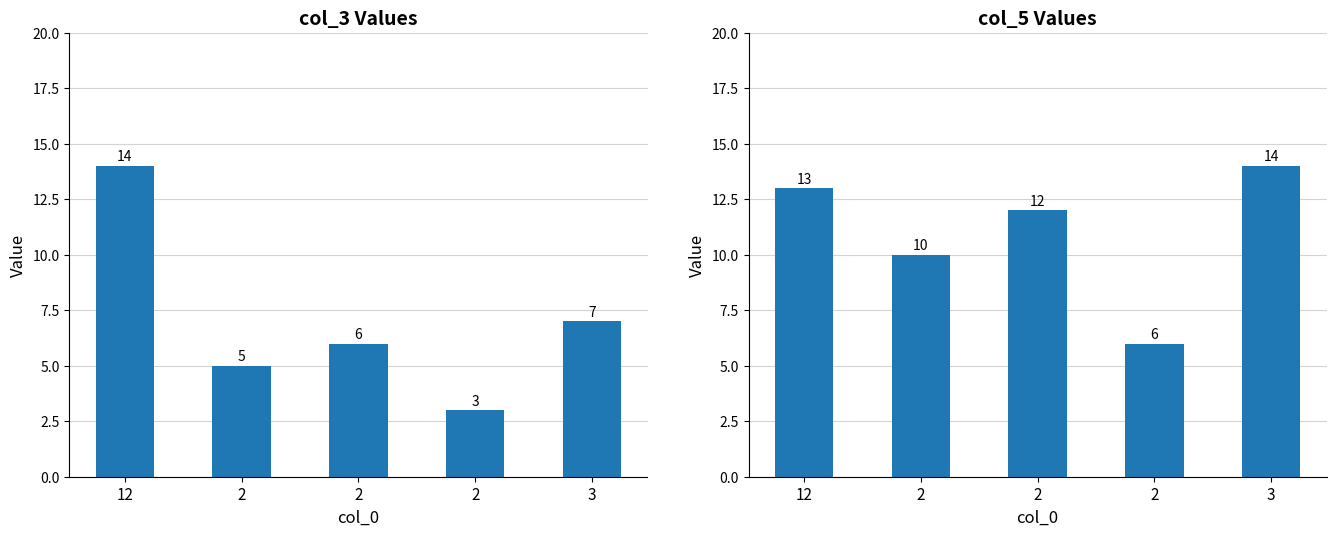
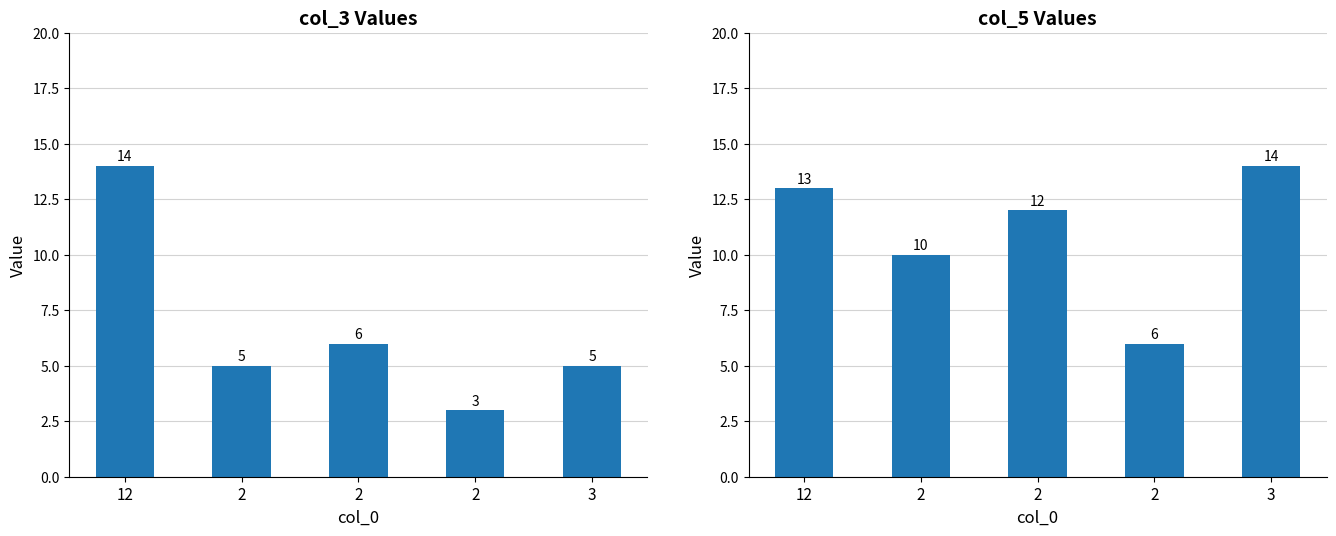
  {
    "col_3 Values": {
      "12": 14,
-     "3": 7
+     "3": 5
    },
    "col_5 Values": {
      "12": 13,
      "3": 14
    }
  }
